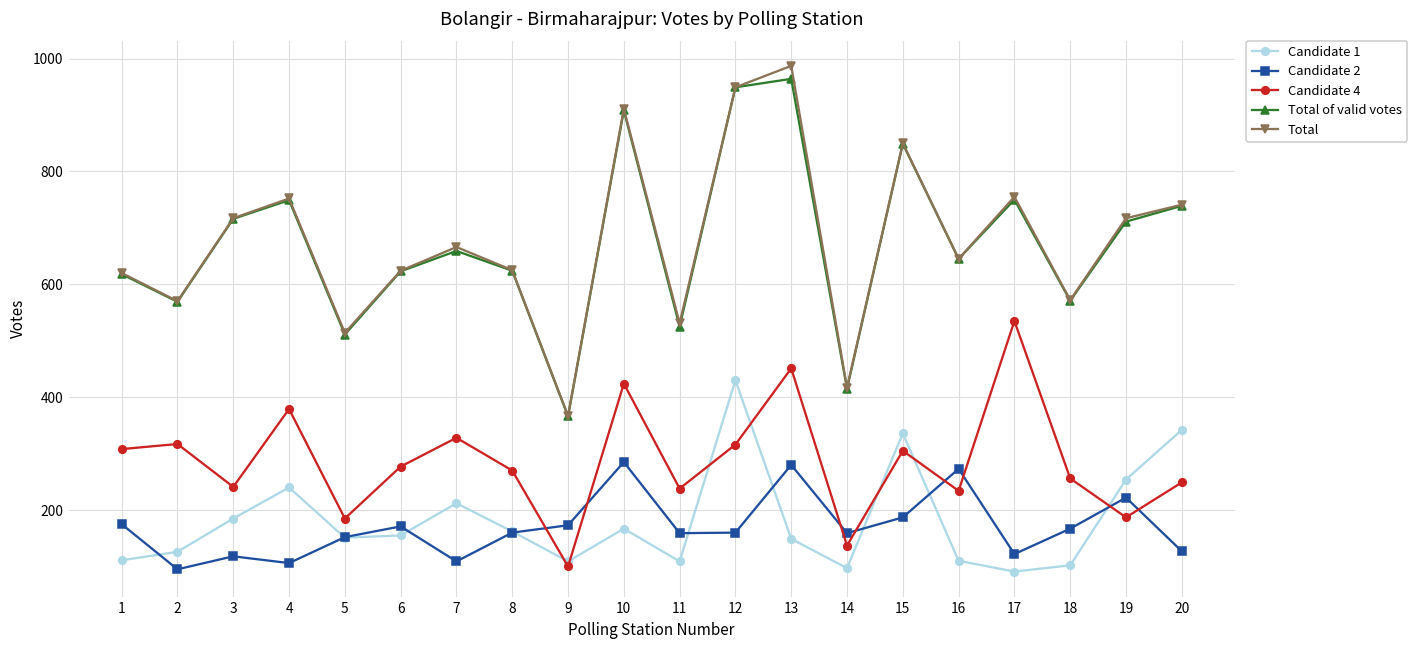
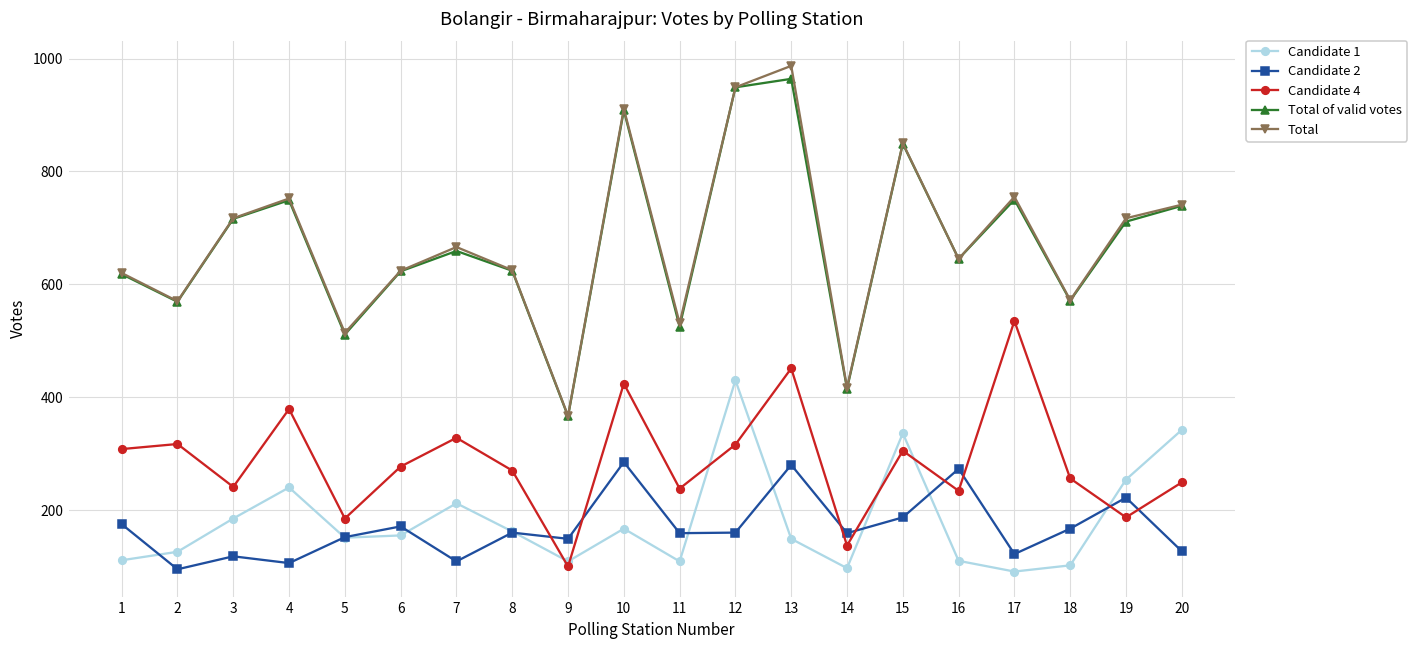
  {
    "Candidate 1": {
      "1": 110,
      "2": 130,
      "3": 190,
      "4": 240,
      "6": 160,
      "7": 210,
      "9": 110,
      "10": 170,
      "11": 110,
      "12": 430,
      "13": 150,
      "14": 100,
      "15": 340,
      "16": 110,
      "17": 90,
      "18": 100,
      "19": 250,
      "20": 340
    },
    "Candidate 2": {
      "1": 180,
      "2": 100,
      "3": 120,
      "4": 110,
      "6": 170,
      "7": 110,
-     "9": 170,
+     "9": 150,
      "10": 290,
      "11": 160,
      "12": 160,
      "13": 280,
      "14": 160,
      "15": 190,
      "16": 270,
      "17": 120,
      "18": 170,
      "19": 220,
      "20": 130
    },
    "Candidate 4": {
      "1": 310,
      "2": 320,
      "3": 240,
      "4": 380,
      "5": 190,
      "6": 280,
      "7": 330,
      "8": 270,
      "9": 100,
      "10": 420,
      "11": 240,
      "12": 320,
      "13": 450,
      "14": 140,
      "15": 310,
      "16": 230,
      "17": 540,
      "18": 260,
      "19": 190,
      "20": 250
    },
    "Total of valid votes": {
      "7": 660,
      "11": 530,
      "13": 960,
      "17": 750,
      "19": 710
    },
    "Total": {
      "7": 670,
      "11": 530,
      "13": 990,
      "17": 760,
      "19": 720
    }
  }
